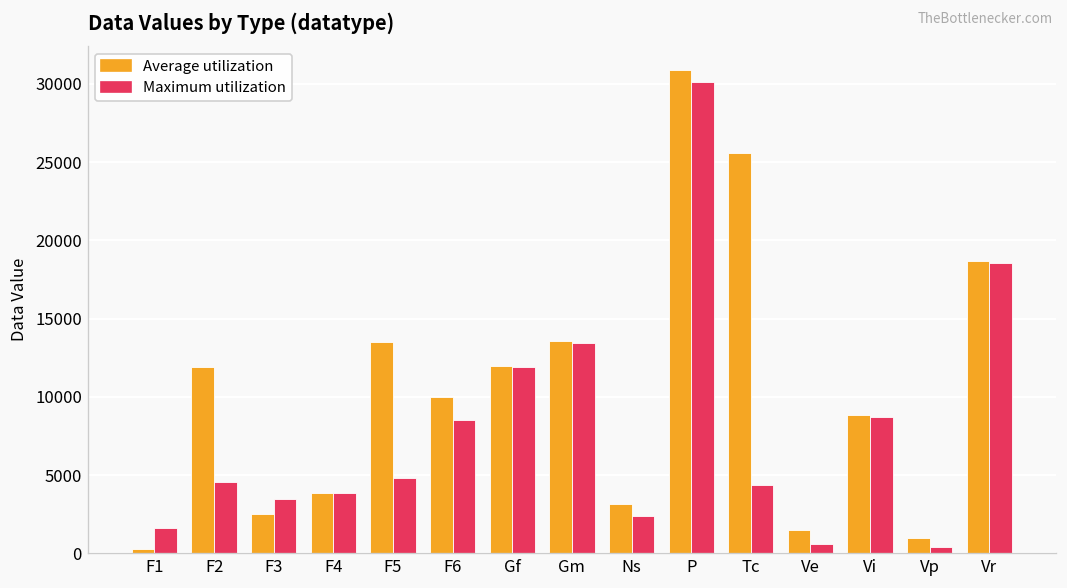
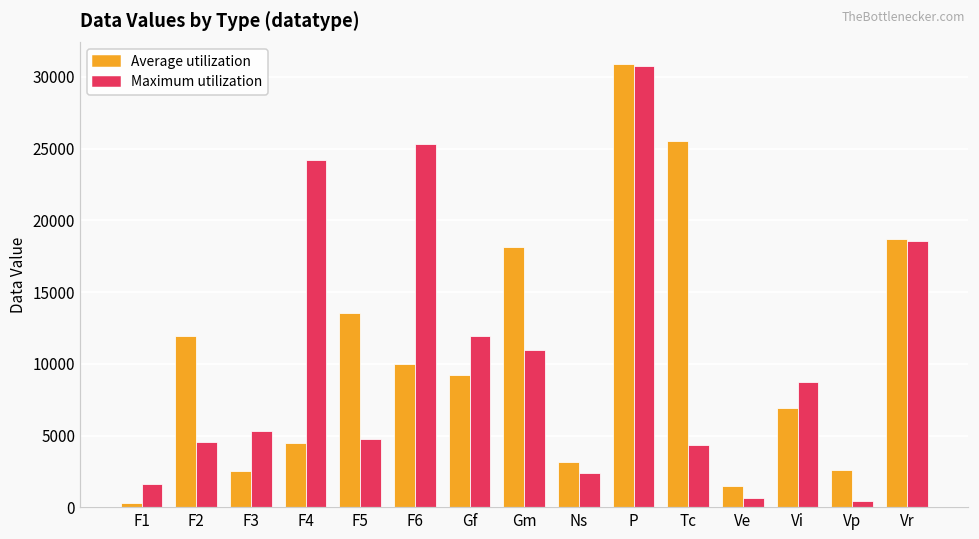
  {
    "Average utilization": {
      "F1": 300,
      "F2": 11900,
      "F3": 2500,
-     "F4": 3800,
+     "F4": 4500,
      "F5": 13500,
      "F6": 10000,
-     "Gf": 12000,
-     "Gm": 13600,
+     "Gf": 9300,
+     "Gm": 18100,
      "Ns": 3200,
      "P": 30900,
      "Tc": 25600,
      "Ve": 1500,
-     "Vi": 8800,
-     "Vp": 1000,
+     "Vi": 6900,
+     "Vp": 2600,
      "Vr": 18700
    },
    "Maximum utilization": {
      "F1": 1600,
      "F2": 4500,
-     "F3": 3500,
-     "F4": 3800,
+     "F3": 5300,
+     "F4": 24200,
      "F5": 4800,
-     "F6": 8500,
+     "F6": 25300,
      "Gf": 11900,
-     "Gm": 13500,
+     "Gm": 11000,
      "Ns": 2400,
-     "P": 30100,
+     "P": 30800,
      "Tc": 4400,
      "Ve": 600,
      "Vi": 8700,
      "Vp": 400,
      "Vr": 18600
    }
  }
